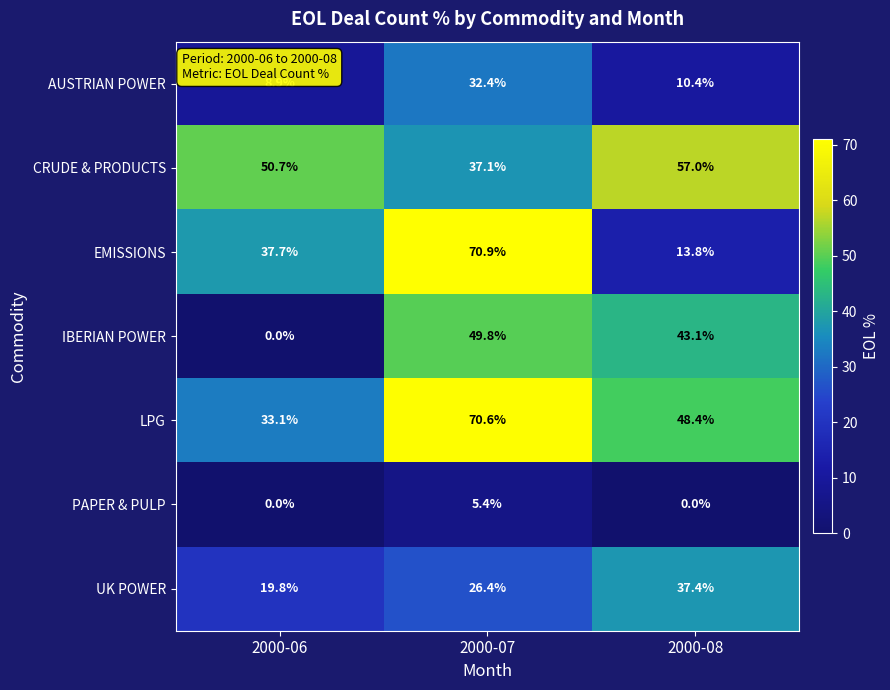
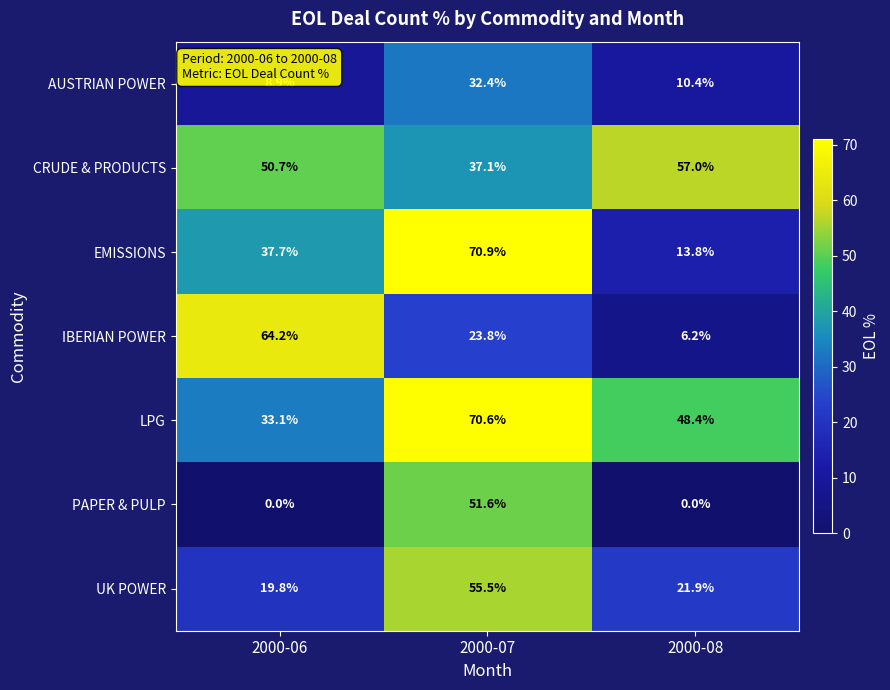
  {
    "AUSTRIAN POWER": {
      "2000-07": "32.4%",
      "2000-08": "10.4%"
    },
    "CRUDE & PRODUCTS": {
      "2000-06": "50.7%",
      "2000-07": "37.1%",
      "2000-08": "57.0%"
    },
    "EMISSIONS": {
      "2000-06": "37.7%",
      "2000-07": "70.9%",
      "2000-08": "13.8%"
    },
    "IBERIAN POWER": {
-     "2000-06": "0.0%",
-     "2000-07": "49.8%",
-     "2000-08": "43.1%"
+     "2000-06": "64.2%",
+     "2000-07": "23.8%",
+     "2000-08": "6.2%"
    },
    "LPG": {
      "2000-06": "33.1%",
      "2000-07": "70.6%",
      "2000-08": "48.4%"
    },
    "PAPER & PULP": {
      "2000-06": "0.0%",
-     "2000-07": "5.4%",
+     "2000-07": "51.6%",
      "2000-08": "0.0%"
    },
    "UK POWER": {
      "2000-06": "19.8%",
-     "2000-07": "26.4%",
-     "2000-08": "37.4%"
+     "2000-07": "55.5%",
+     "2000-08": "21.9%"
    }
  }
